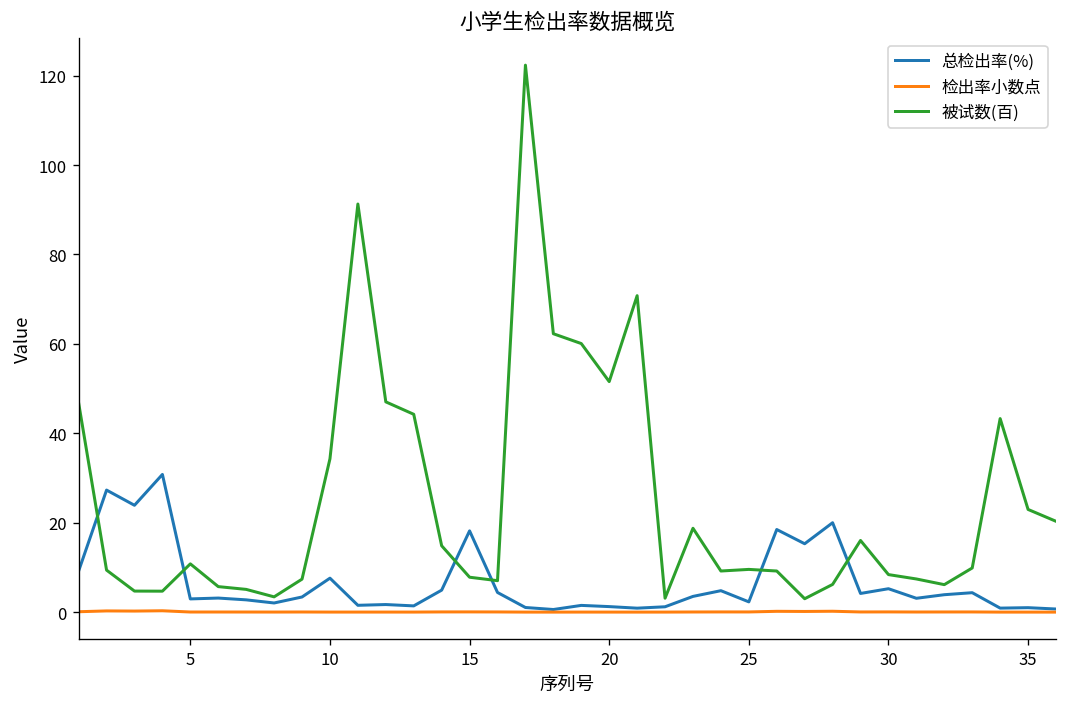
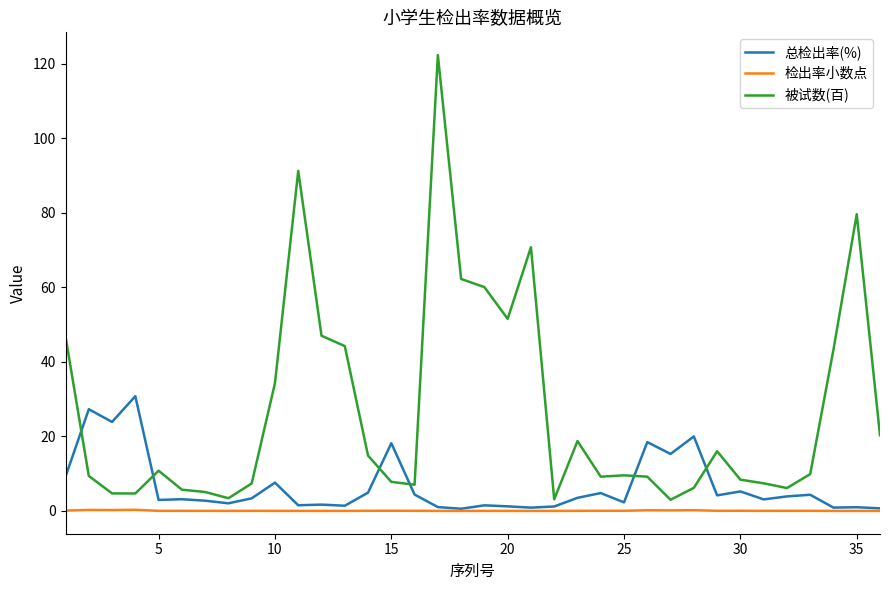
  {
    "总检出率(%)": {
      "5": 3,
      "10": 8,
      "15": 18,
      "20": 1,
      "25": 2,
      "30": 5,
      "35": 1
    },
    "检出率小数点": {
      "5": 0,
      "10": 0,
      "15": 0,
      "20": 0,
      "25": 0,
      "30": 0,
      "35": 0
    },
    "被试数(百)": {
      "5": 11,
      "10": 34,
      "15": 8,
      "20": 52,
      "25": 10,
      "30": 8,
-     "35": 23
+     "35": 80
    }
  }
